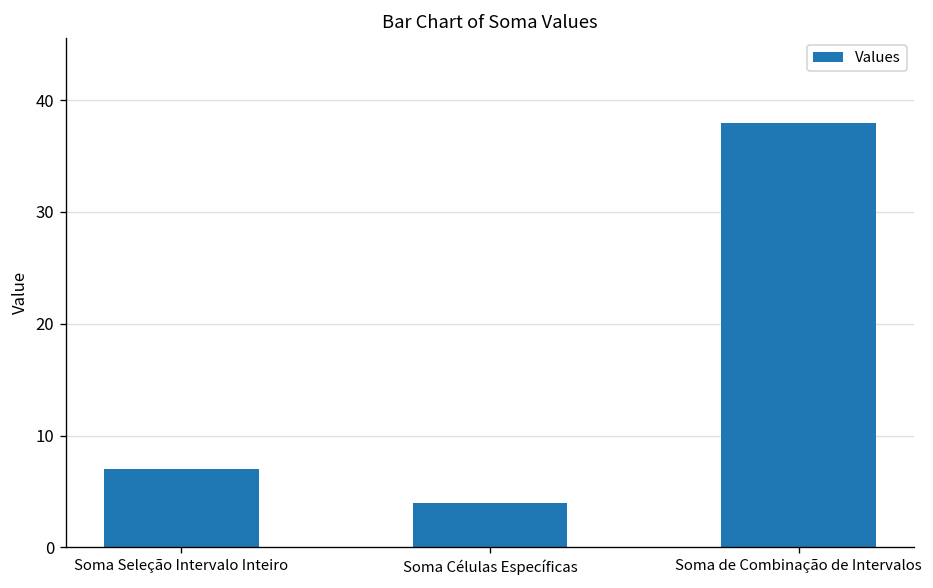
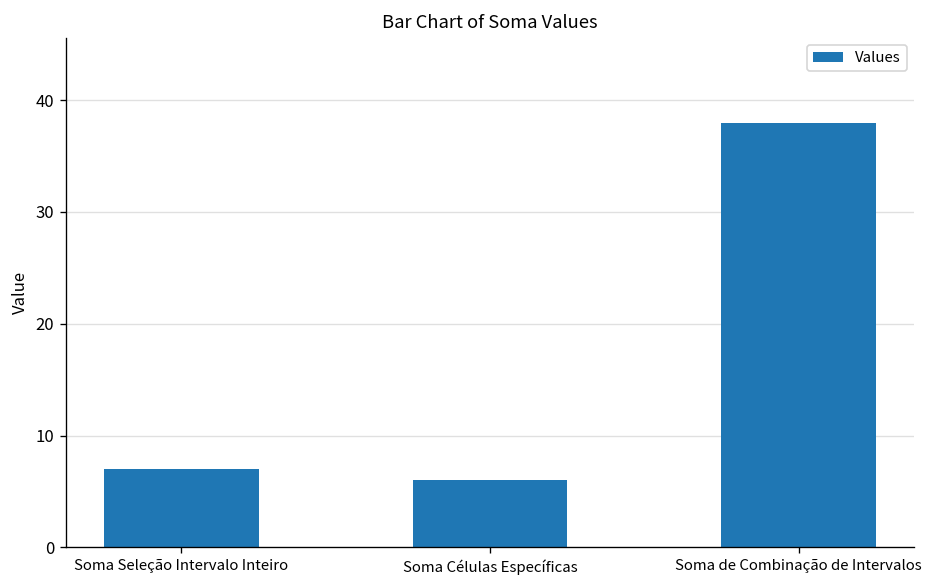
  {
    "Soma Seleção Intervalo Inteiro": 7,
-   "Soma Células Específicas": 4,
+   "Soma Células Específicas": 6,
    "Soma de Combinação de Intervalos": 38
  }
